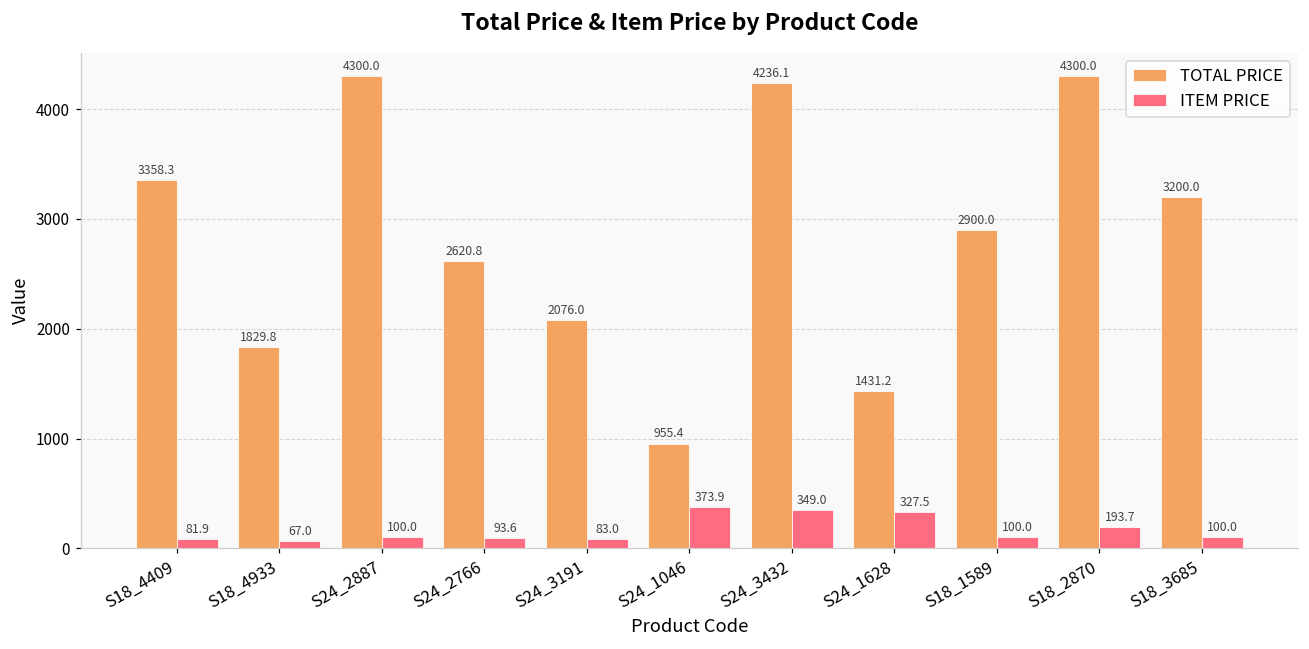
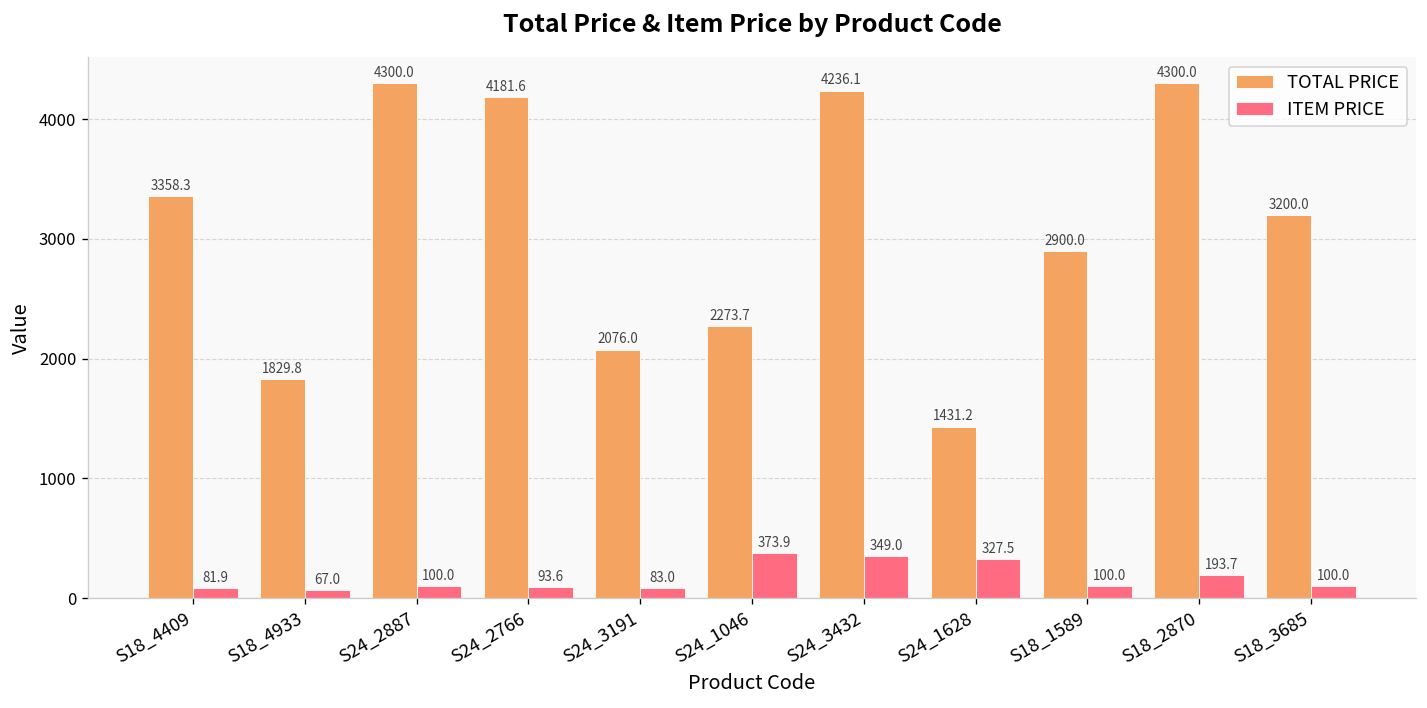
  {
    "TOTAL PRICE": {
      "S18_4409": 3358.3,
      "S18_4933": 1829.8,
      "S24_2887": 4300.0,
-     "S24_2766": 2620.8,
+     "S24_2766": 4181.6,
      "S24_3191": 2076.0,
-     "S24_1046": 955.4,
+     "S24_1046": 2273.7,
      "S24_3432": 4236.1,
      "S24_1628": 1431.2,
      "S18_1589": 2900.0,
      "S18_2870": 4300.0,
      "S18_3685": 3200.0
    },
    "ITEM PRICE": {
      "S18_4409": 81.9,
      "S18_4933": 67.0,
      "S24_2887": 100.0,
      "S24_2766": 93.6,
      "S24_3191": 83.0,
      "S24_1046": 373.9,
      "S24_3432": 349.0,
      "S24_1628": 327.5,
      "S18_1589": 100.0,
      "S18_2870": 193.7,
      "S18_3685": 100.0
    }
  }
